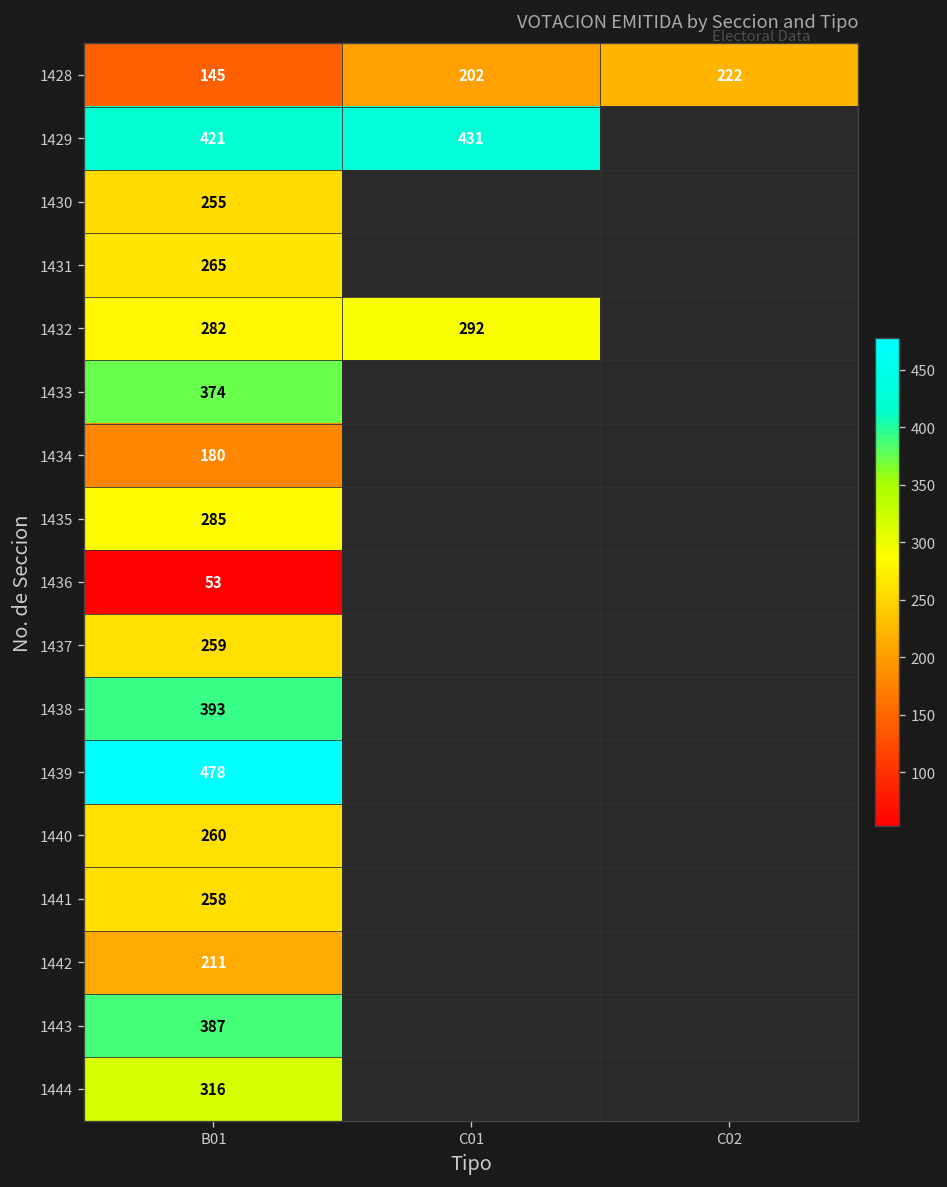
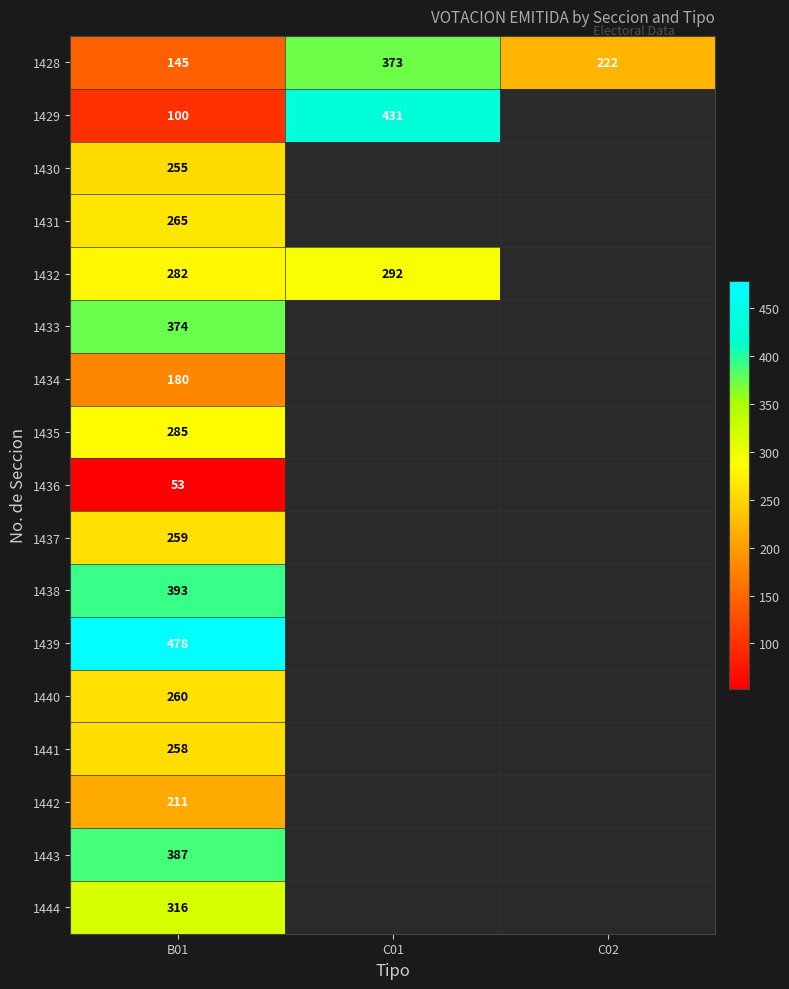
  {
    "1428": {
      "B01": 145,
-     "C01": 202,
+     "C01": 373,
      "C02": 222
    },
    "1429": {
-     "B01": 421,
+     "B01": 100,
      "C01": 431
    },
    "1430": {
      "B01": 255
    },
    "1431": {
      "B01": 265
    },
    "1432": {
      "B01": 282,
      "C01": 292
    },
    "1433": {
      "B01": 374
    },
    "1434": {
      "B01": 180
    },
    "1435": {
      "B01": 285
    },
    "1436": {
      "B01": 53
    },
    "1437": {
      "B01": 259
    },
    "1438": {
      "B01": 393
    },
    "1439": {
      "B01": 478
    },
    "1440": {
      "B01": 260
    },
    "1441": {
      "B01": 258
    },
    "1442": {
      "B01": 211
    },
    "1443": {
      "B01": 387
    },
    "1444": {
      "B01": 316
    }
  }
